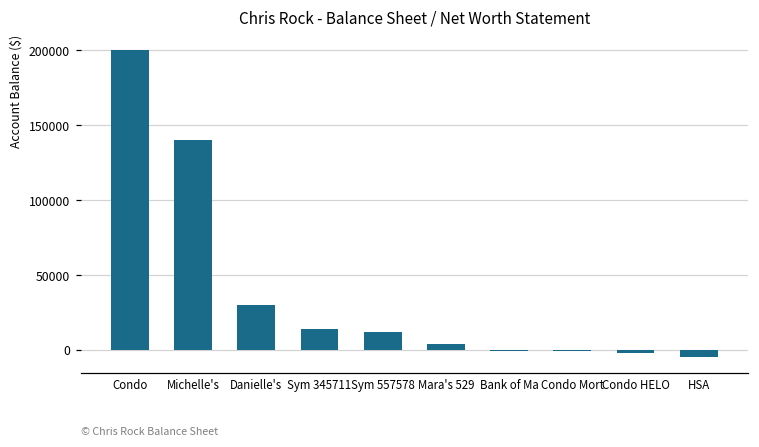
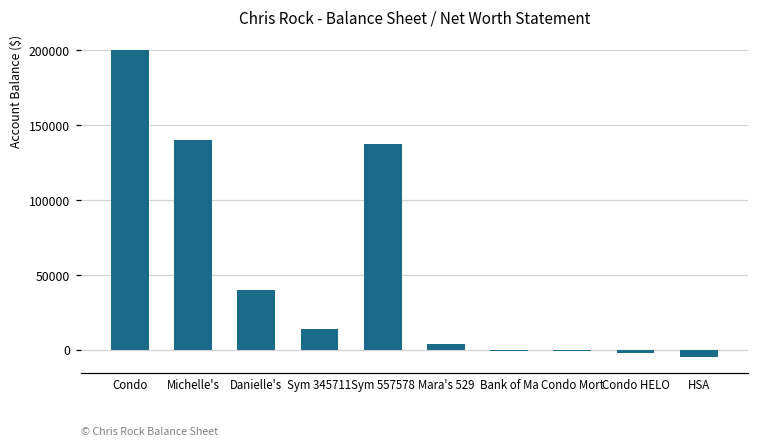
  {
    "Condo": 200000,
    "Michelle's": 140000,
-   "Danielle's": 30000,
+   "Danielle's": 40000,
    "Sym 345711": 14000,
-   "Sym 557578": 12000,
+   "Sym 557578": 137000,
    "Mara's 529": 4000,
    "Condo HELO": -3000,
    "HSA": -5000
  }
